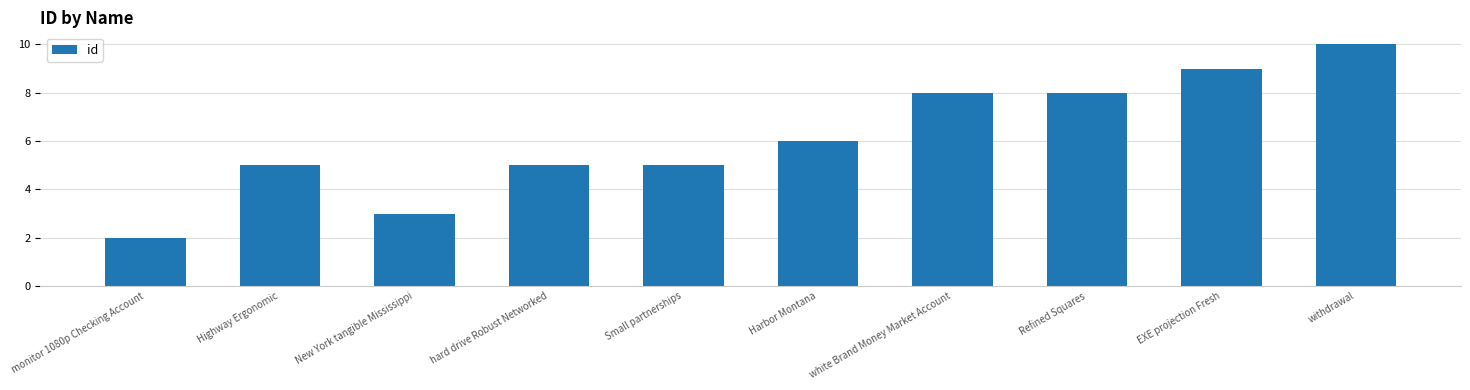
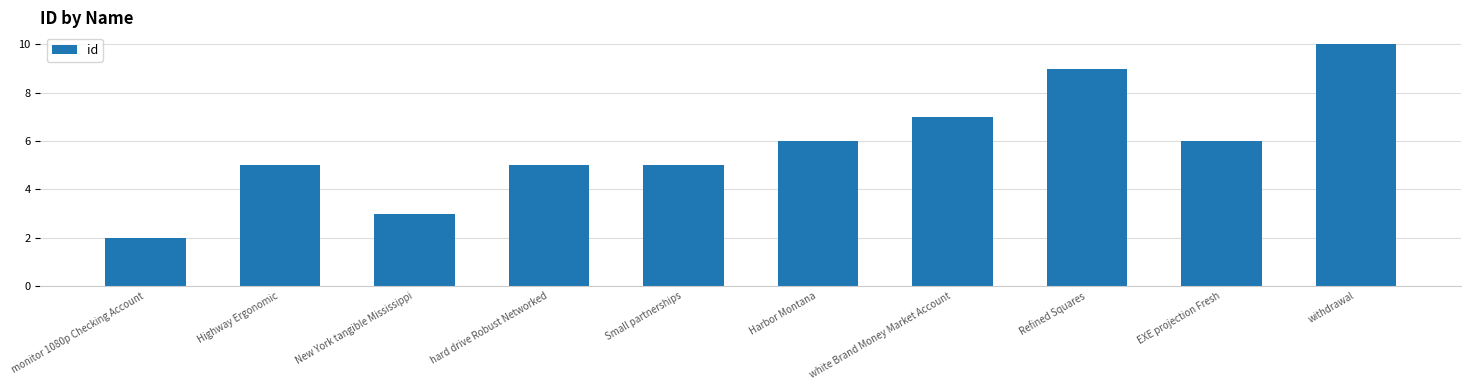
  {
    "monitor 1080p Checking Account": 2,
    "Highway Ergonomic": 5,
    "New York tangible Mississippi": 3,
    "hard drive Robust Networked": 5,
    "Small partnerships": 5,
    "Harbor Montana": 6,
-   "white Brand Money Market Account": 8,
-   "Refined Squares": 8,
-   "EXE projection Fresh": 9,
+   "white Brand Money Market Account": 7,
+   "Refined Squares": 9,
+   "EXE projection Fresh": 6,
    "withdrawal": 10
  }
